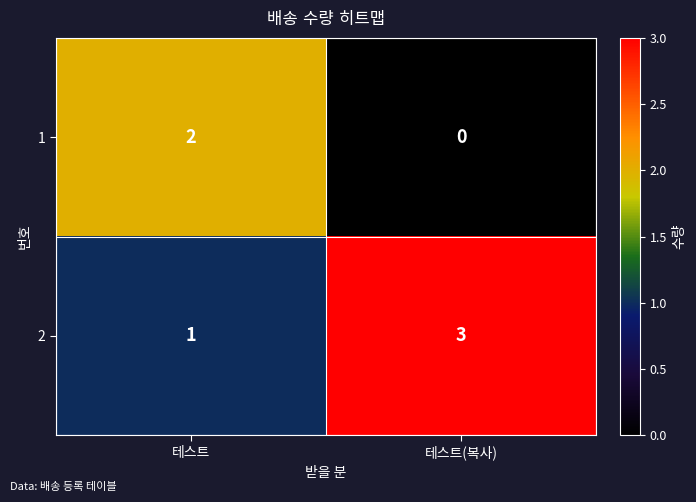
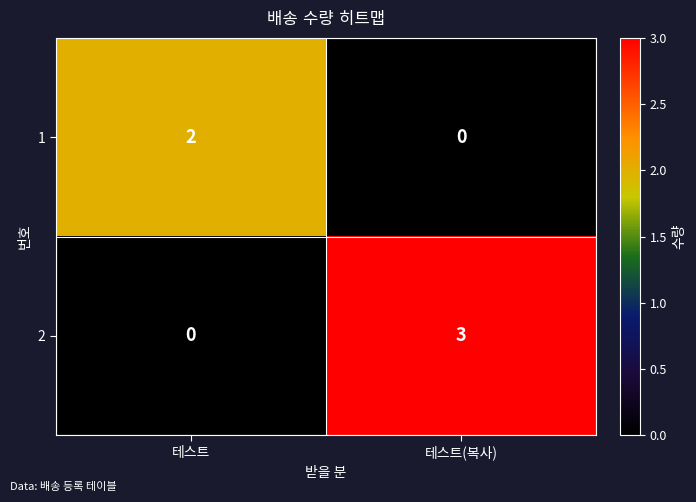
  {
    "1": {
      "테스트": 2,
      "테스트(복사)": 0
    },
    "2": {
-     "테스트": 1,
+     "테스트": 0,
      "테스트(복사)": 3
    }
  }
